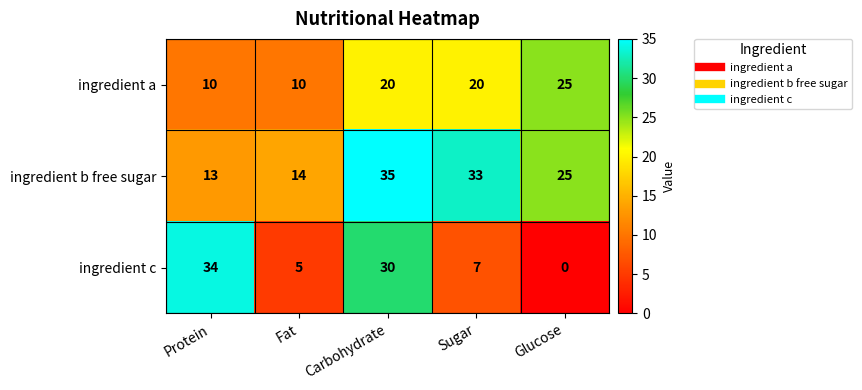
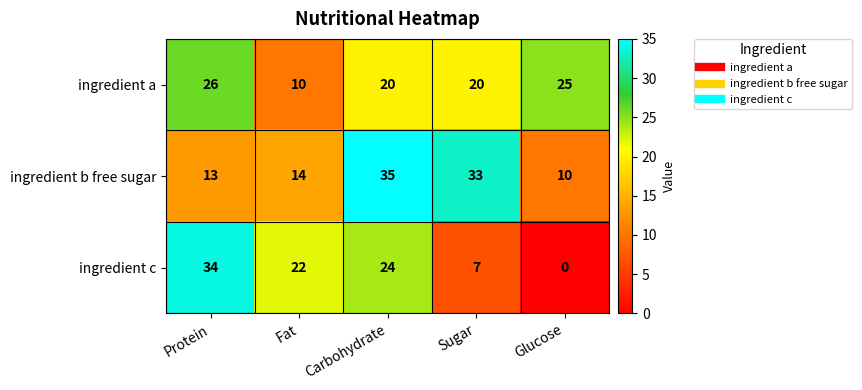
  {
    "ingredient a": {
-     "Protein": 10,
+     "Protein": 26,
      "Fat": 10,
      "Carbohydrate": 20,
      "Sugar": 20,
      "Glucose": 25
    },
    "ingredient b free sugar": {
      "Protein": 13,
      "Fat": 14,
      "Carbohydrate": 35,
      "Sugar": 33,
-     "Glucose": 25
+     "Glucose": 10
    },
    "ingredient c": {
      "Protein": 34,
-     "Fat": 5,
-     "Carbohydrate": 30,
+     "Fat": 22,
+     "Carbohydrate": 24,
      "Sugar": 7,
      "Glucose": 0
    }
  }
